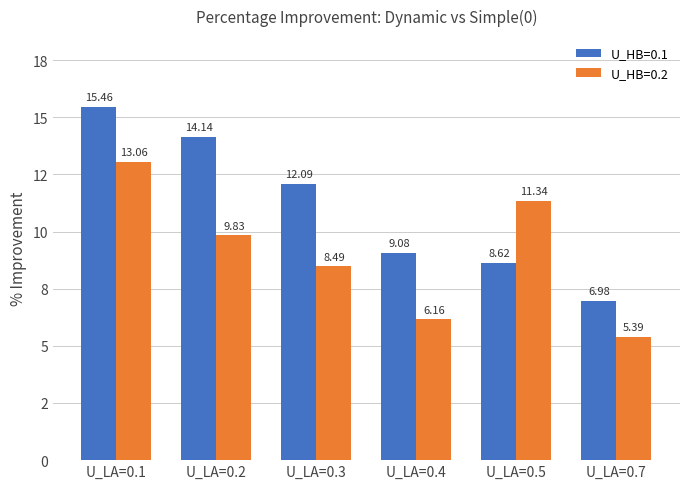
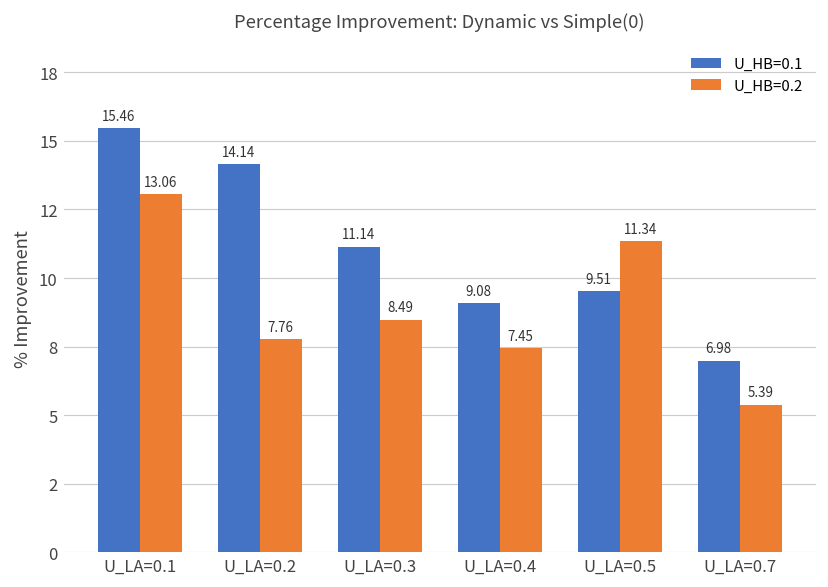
  {
    "U_HB=0.1": {
      "U_LA=0.1": 15.46,
      "U_LA=0.2": 14.14,
-     "U_LA=0.3": 12.09,
+     "U_LA=0.3": 11.14,
      "U_LA=0.4": 9.08,
-     "U_LA=0.5": 8.62,
+     "U_LA=0.5": 9.51,
      "U_LA=0.7": 6.98
    },
    "U_HB=0.2": {
      "U_LA=0.1": 13.06,
-     "U_LA=0.2": 9.83,
+     "U_LA=0.2": 7.76,
      "U_LA=0.3": 8.49,
-     "U_LA=0.4": 6.16,
+     "U_LA=0.4": 7.45,
      "U_LA=0.5": 11.34,
      "U_LA=0.7": 5.39
    }
  }
